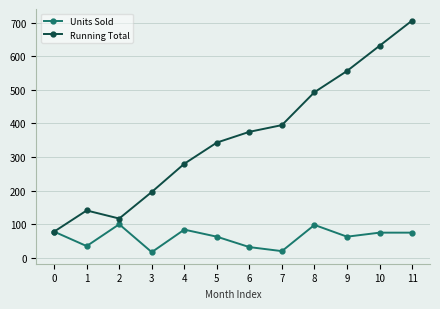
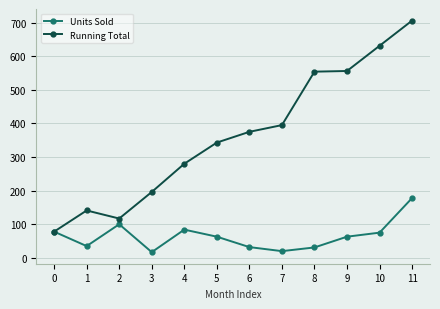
  {
    "Units Sold": {
      "1": 40,
      "2": 100,
      "3": 20,
      "4": 80,
      "5": 60,
      "6": 30,
      "7": 20,
-     "8": 100,
+     "8": 30,
      "9": 60,
      "10": 80,
-     "11": 80
+     "11": 180
    },
    "Running Total": {
      "1": 140,
      "2": 120,
      "3": 200,
      "4": 280,
      "5": 340,
      "6": 380,
      "7": 400,
-     "8": 490,
+     "8": 550,
      "9": 560,
      "10": 630,
      "11": 710
    }
  }
